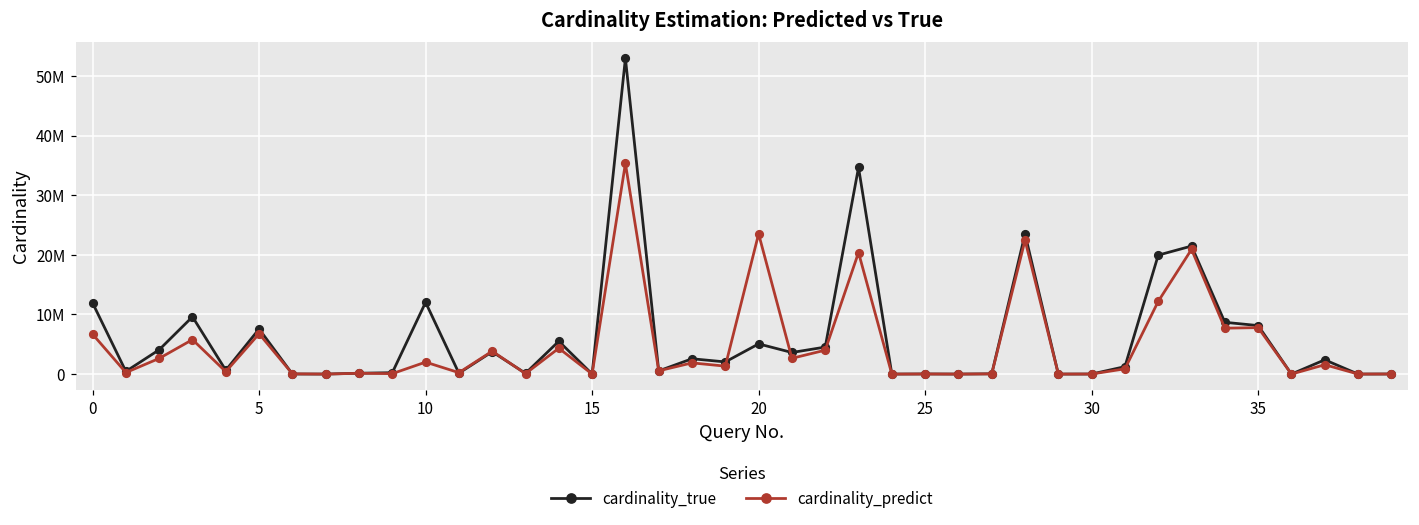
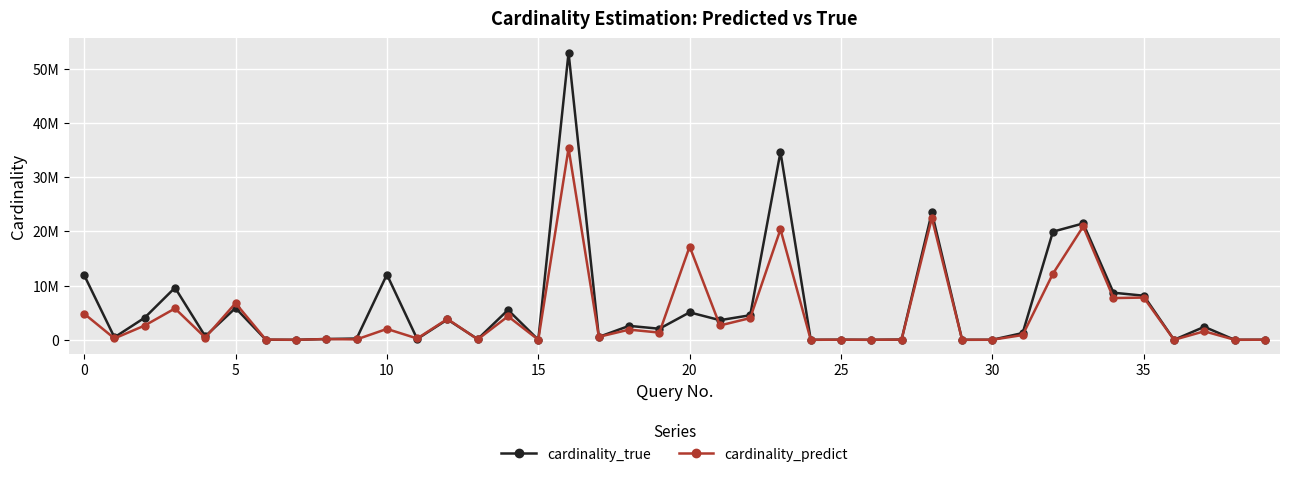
  {
    "cardinality_true": {
      "0": 12000000,
-     "5": 8000000,
+     "5": 6000000,
      "10": 12000000,
      "20": 5000000
    },
    "cardinality_predict": {
-     "0": 7000000,
+     "0": 5000000,
      "5": 7000000,
      "10": 2000000,
-     "20": 24000000
+     "20": 17000000
    }
  }
